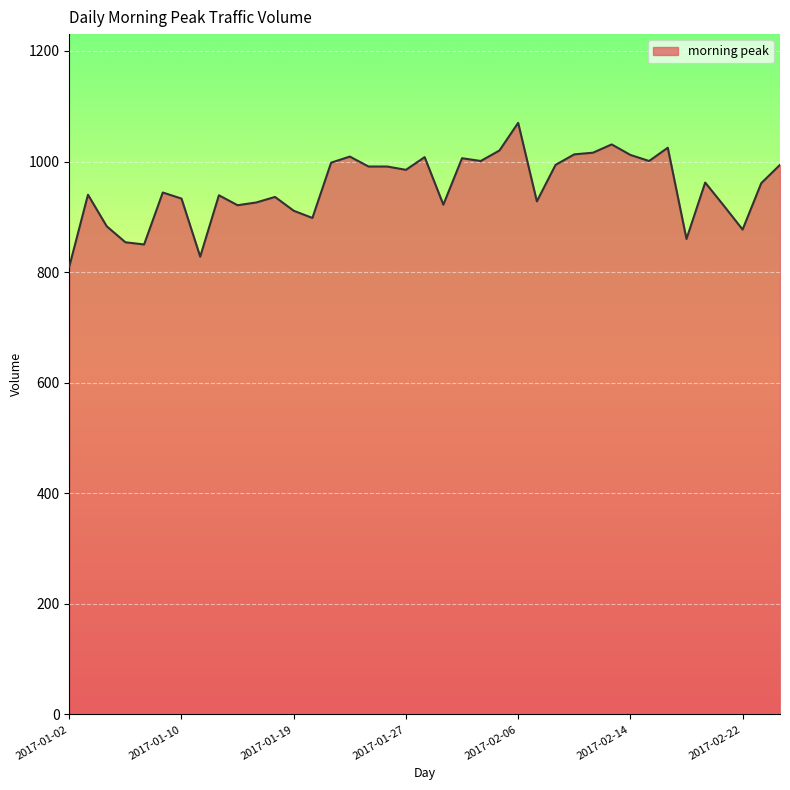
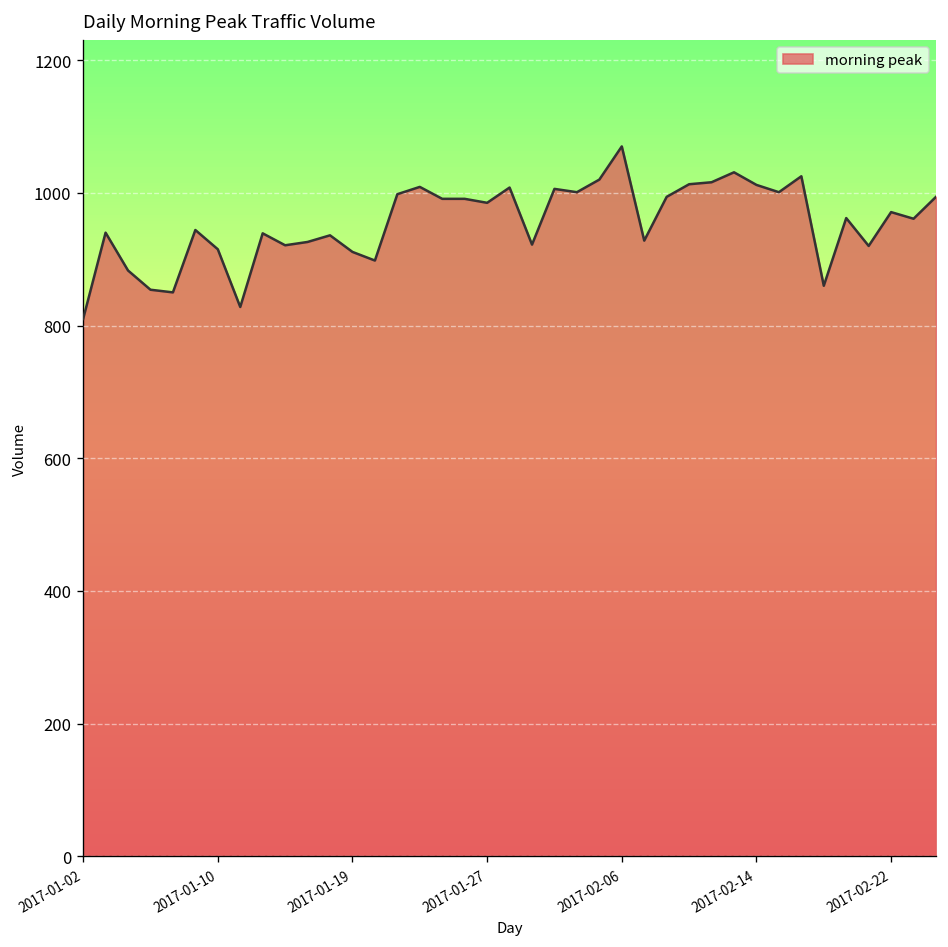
  {
    "2017-01-02": 810,
-   "2017-01-10": 930,
+   "2017-01-10": 920,
    "2017-01-19": 910,
    "2017-01-27": 990,
    "2017-02-06": 1070,
    "2017-02-14": 1010,
-   "2017-02-22": 880
+   "2017-02-22": 970
  }
